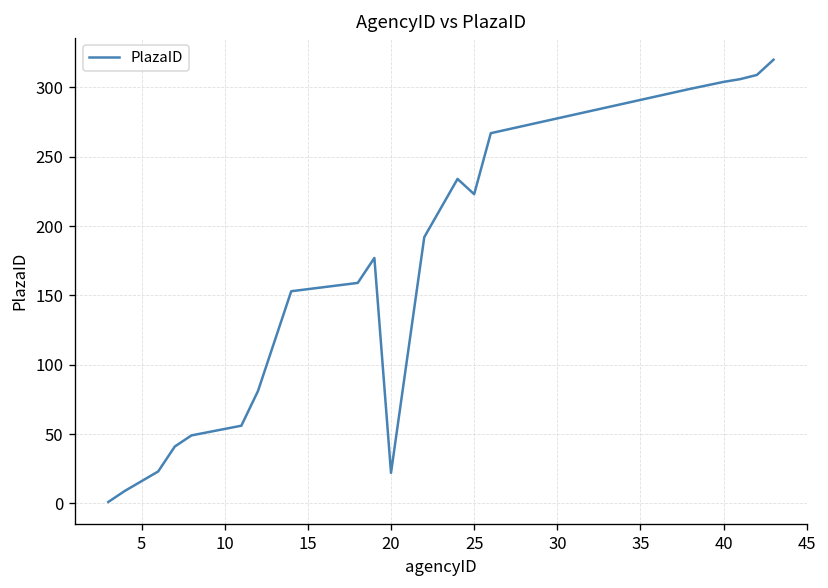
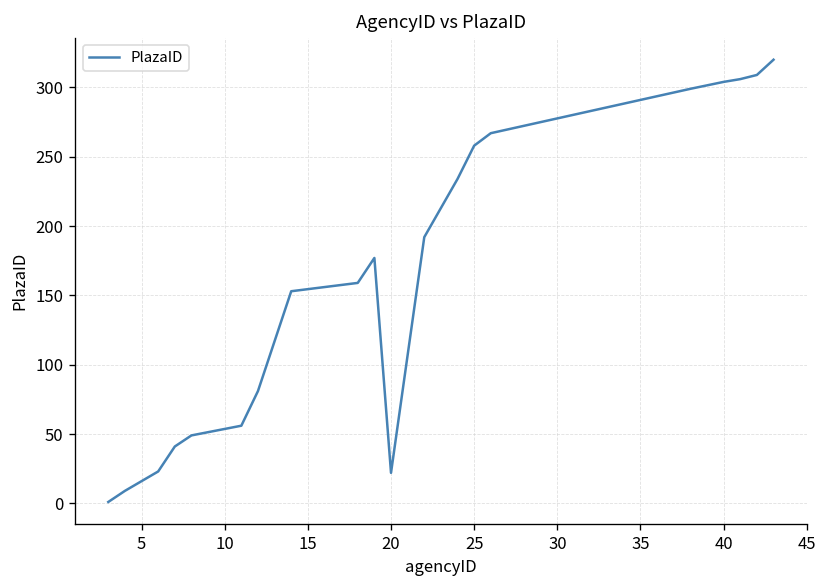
  {
    "20": 22,
-   "25": 223,
+   "25": 258,
    "40": 304
  }
